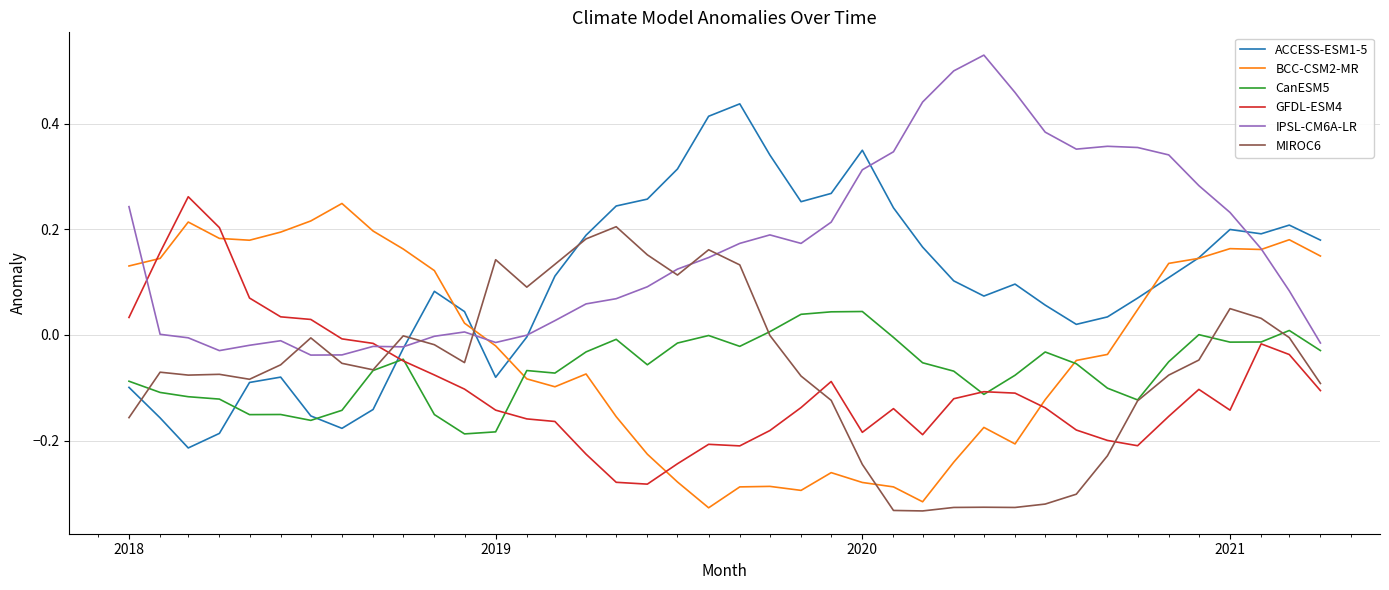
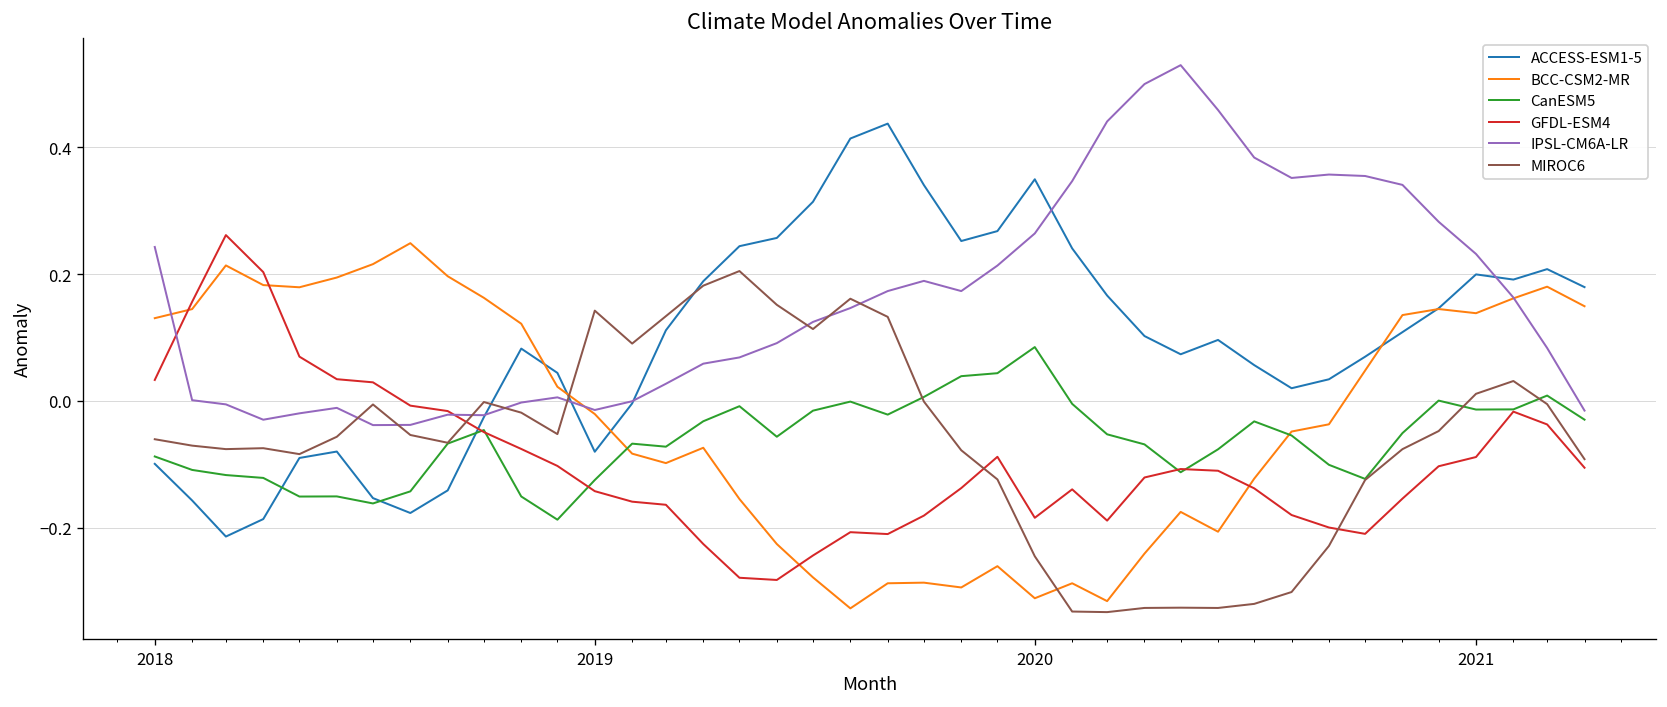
  {
    "ACCESS-ESM1-5": {
      "2018": -0.10,
      "2019": -0.08,
      "2020": 0.35,
      "2021": 0.20
    },
    "BCC-CSM2-MR": {
      "2018": 0.13,
      "2019": -0.02,
-     "2020": -0.28,
-     "2021": 0.16
+     "2020": -0.31,
+     "2021": 0.14
    },
    "CanESM5": {
      "2018": -0.09,
-     "2019": -0.18,
-     "2020": 0.04,
+     "2019": -0.12,
+     "2020": 0.08,
      "2021": -0.01
    },
    "GFDL-ESM4": {
      "2018": 0.03,
      "2019": -0.14,
      "2020": -0.18,
-     "2021": -0.14
+     "2021": -0.09
    },
    "IPSL-CM6A-LR": {
      "2018": 0.24,
      "2019": -0.01,
-     "2020": 0.31,
+     "2020": 0.26,
      "2021": 0.23
    },
    "MIROC6": {
-     "2018": -0.16,
+     "2018": -0.06,
      "2019": 0.14,
      "2020": -0.25,
-     "2021": 0.05
+     "2021": 0.01
    }
  }
